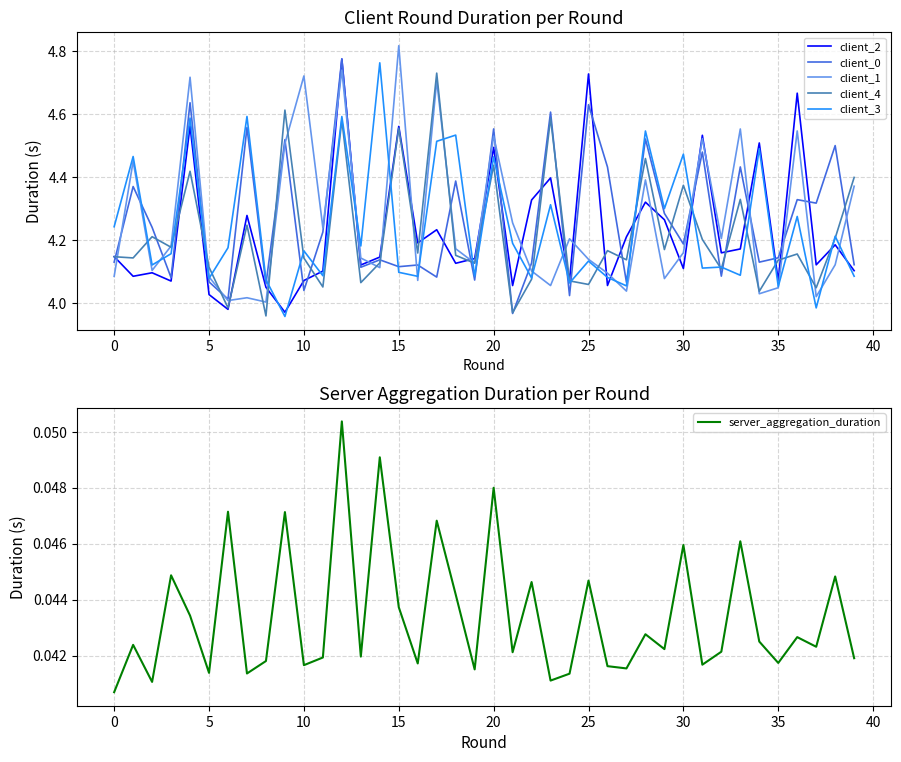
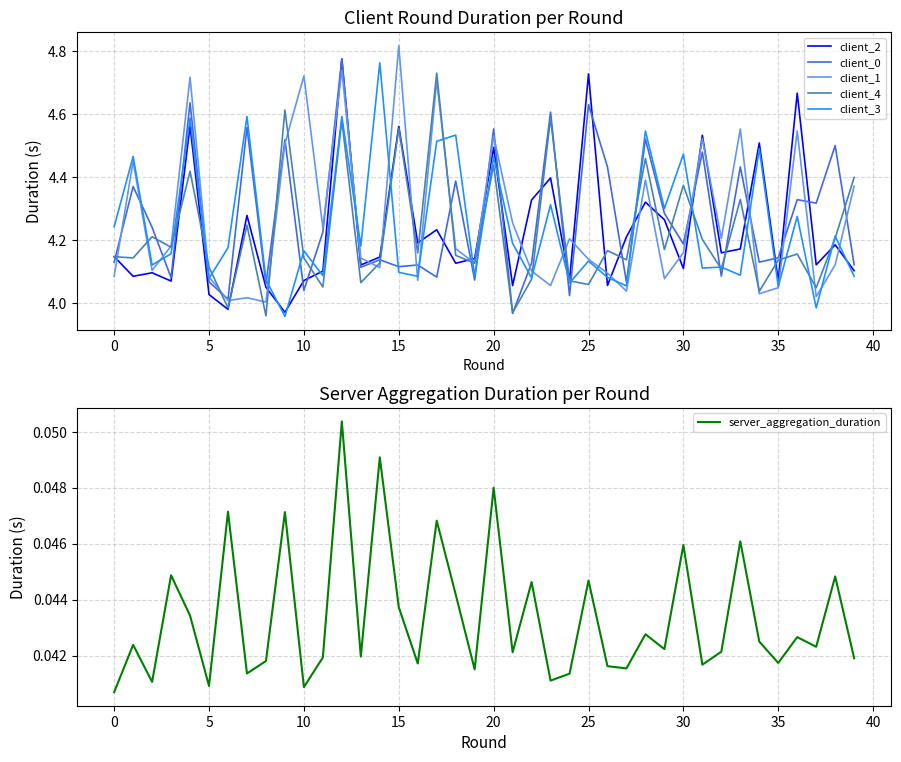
  {
    "Client Round Duration per Round": {
      "client_2": {
        "5": 4.03,
        "10": 4.07,
        "20": 4.49,
        "25": 4.73,
        "30": 4.11,
        "35": 4.07
      },
      "client_3": {
        "0": 4.24,
        "10": 4.17,
        "15": 4.10,
        "20": 4.46,
        "30": 4.47
      }
    },
    "Server Aggregation Duration per Round": {
      "0": 0.0407,
-     "5": 0.0414,
-     "10": 0.0417,
+     "5": 0.0409,
+     "10": 0.0409,
      "15": 0.0437,
      "20": 0.0480,
      "25": 0.0447,
      "30": 0.0460,
      "35": 0.0417
    }
  }
